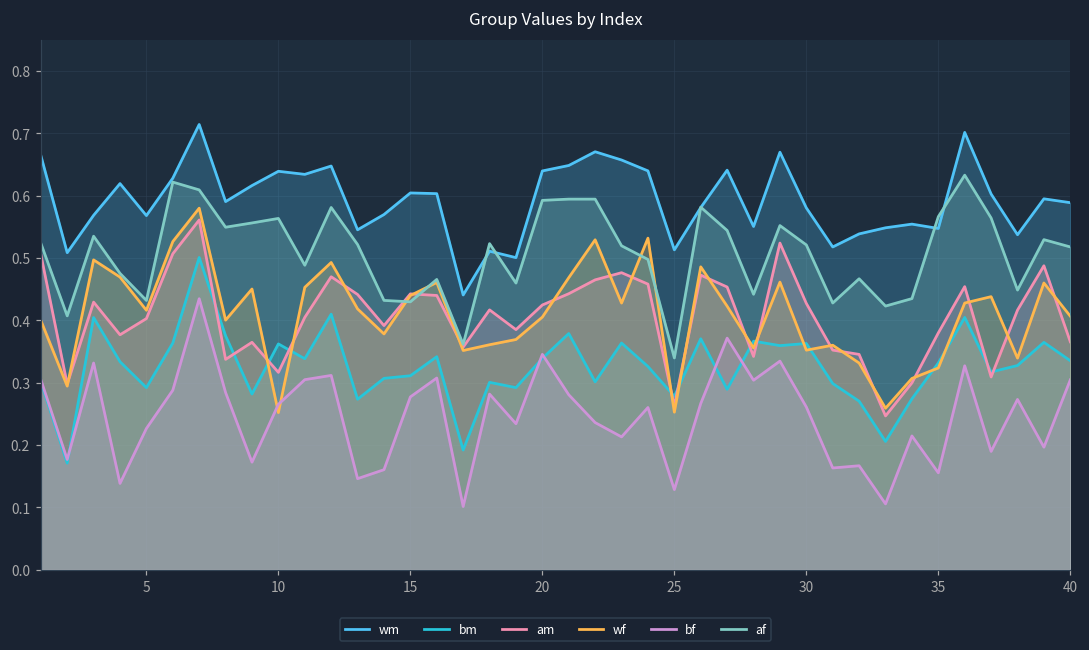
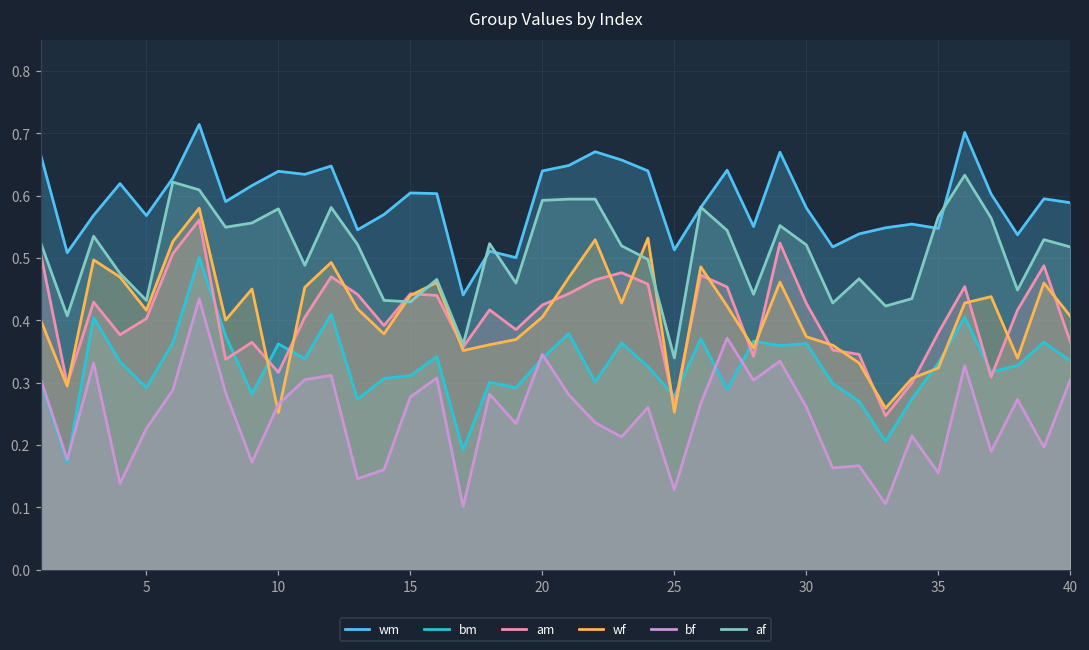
  {
    "wf": {
      "5": 0.42,
      "10": 0.25,
      "20": 0.41,
      "25": 0.25,
-     "30": 0.35,
+     "30": 0.37,
      "35": 0.32,
      "40": 0.41
    },
    "af": {
      "5": 0.43,
-     "10": 0.56,
+     "10": 0.58,
      "15": 0.43,
      "20": 0.59,
      "25": 0.34,
      "30": 0.52,
      "35": 0.57,
      "40": 0.52
    }
  }
